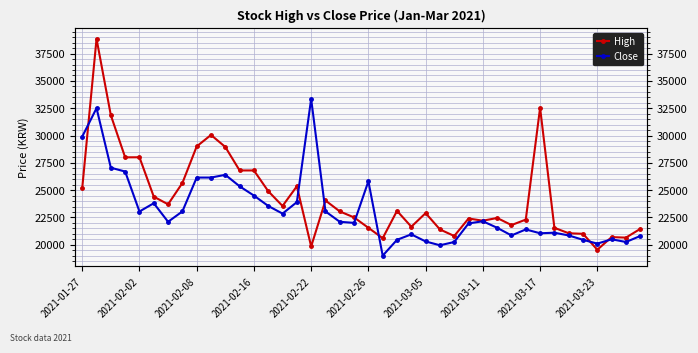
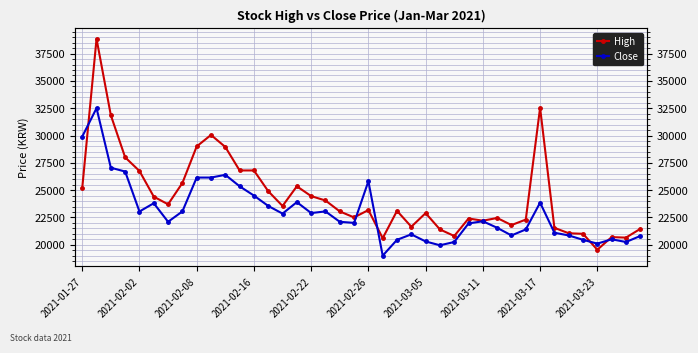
  {
    "High": {
      "2021-01-27": 25200,
-     "2021-02-02": 28000,
+     "2021-02-02": 26800,
      "2021-02-08": 29000,
      "2021-02-16": 26800,
-     "2021-02-22": 19800,
-     "2021-02-26": 21600,
+     "2021-02-22": 24500,
+     "2021-02-26": 23200,
      "2021-03-05": 22900,
      "2021-03-17": 32500,
      "2021-03-23": 19500
    },
    "Close": {
      "2021-01-27": 29900,
      "2021-02-02": 23000,
      "2021-02-08": 26200,
      "2021-02-16": 24500,
-     "2021-02-22": 33400,
+     "2021-02-22": 22900,
      "2021-02-26": 25800,
      "2021-03-05": 20300,
-     "2021-03-17": 21100,
+     "2021-03-17": 23900,
      "2021-03-23": 20100
    }
  }
